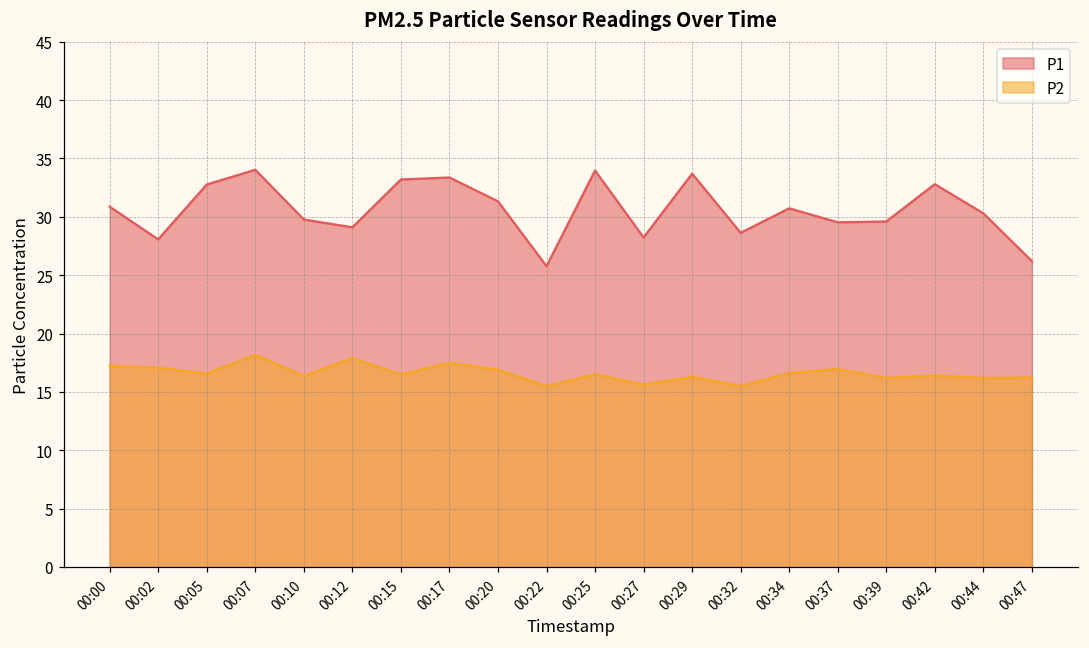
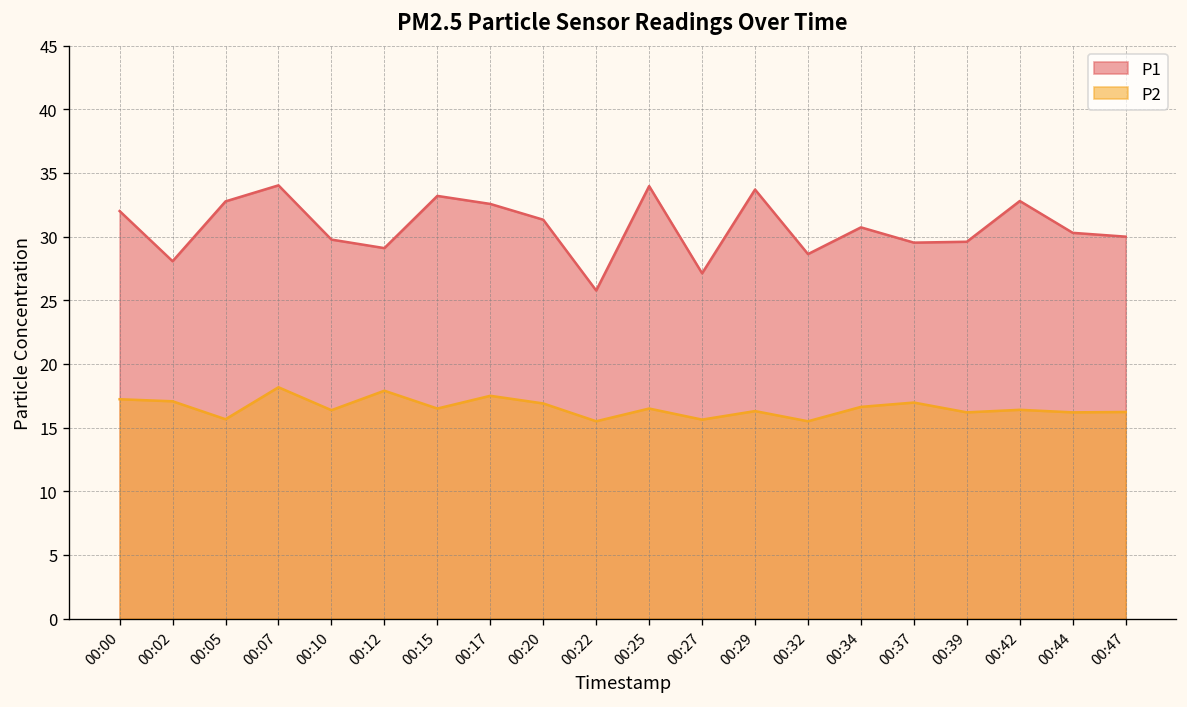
  {
    "P1": {
-     "00:00": 30.9,
+     "00:00": 32.0,
      "00:02": 28.1,
      "00:05": 32.8,
      "00:07": 34.0,
      "00:10": 29.8,
      "00:12": 29.1,
      "00:15": 33.2,
-     "00:17": 33.4,
+     "00:17": 32.6,
      "00:20": 31.3,
      "00:22": 25.8,
      "00:25": 34.0,
-     "00:27": 28.2,
+     "00:27": 27.1,
      "00:29": 33.7,
      "00:32": 28.6,
      "00:34": 30.7,
      "00:37": 29.5,
      "00:39": 29.6,
      "00:42": 32.8,
      "00:44": 30.3,
-     "00:47": 26.2
+     "00:47": 30.0
    },
    "P2": {
      "00:00": 17.2,
      "00:02": 17.1,
-     "00:05": 16.6,
+     "00:05": 15.7,
      "00:07": 18.2,
      "00:10": 16.4,
      "00:12": 17.9,
      "00:15": 16.5,
      "00:17": 17.5,
      "00:20": 16.9,
      "00:22": 15.5,
      "00:25": 16.5,
      "00:27": 15.6,
      "00:29": 16.3,
      "00:32": 15.5,
      "00:34": 16.6,
      "00:37": 17.0,
      "00:39": 16.2,
      "00:42": 16.4,
      "00:44": 16.2,
      "00:47": 16.2
    }
  }
